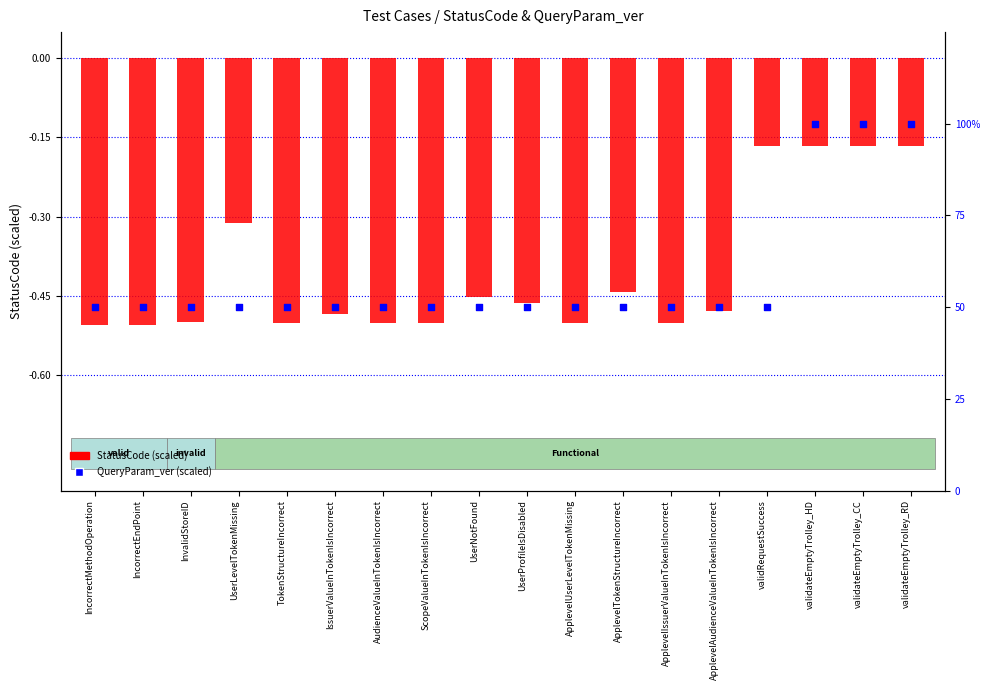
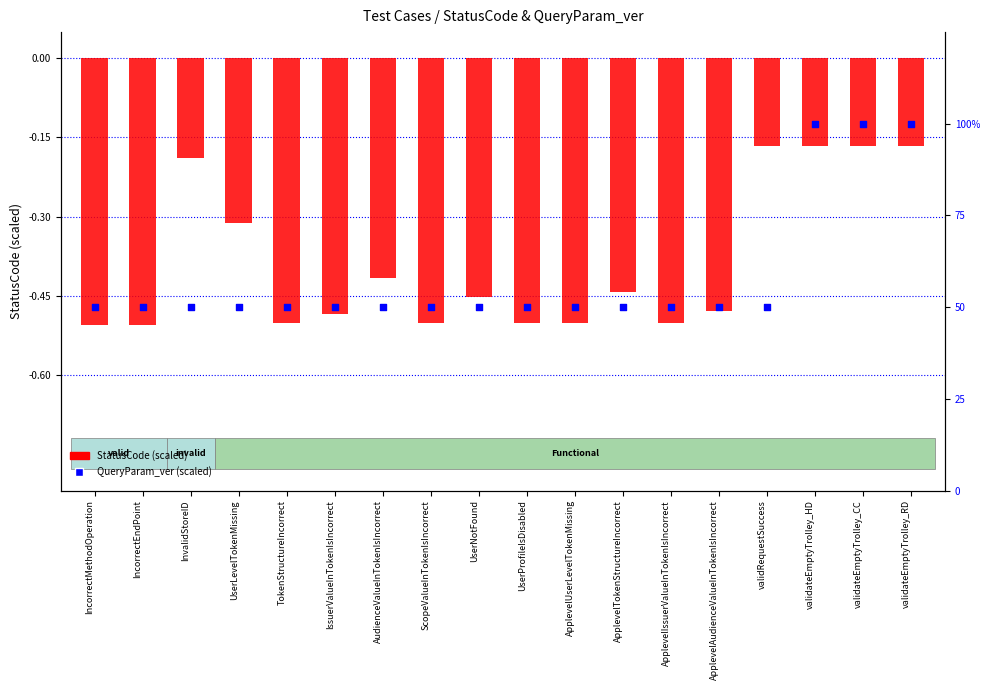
  {
    "StatusCode (scaled)": {
      "IncorrectMethodOperation": -0.51,
      "IncorrectEndPoint": -0.51,
-     "InvalidStoreID": -0.50,
+     "InvalidStoreID": -0.19,
      "UserLevelTokenMissing": -0.31,
      "TokenStructureIncorrect": -0.50,
      "IssuerValueInTokenIsIncorrect": -0.49,
-     "AudienceValueInTokenIsIncorrect": -0.50,
+     "AudienceValueInTokenIsIncorrect": -0.42,
      "ScopeValueInTokenIsIncorrect": -0.50,
      "UserNotFound": -0.45,
-     "UserProfileIsDisabled": -0.46,
+     "UserProfileIsDisabled": -0.50,
      "ApplevelUserLevelTokenMissing": -0.50,
      "ApplevelTokenStructureIncorrect": -0.44,
      "ApplevelIssuerValueInTokenIsIncorrect": -0.50,
      "ApplevelAudienceValueInTokenIsIncorrect": -0.48,
      "validRequestSuccess": -0.17,
      "validateEmptyTrolley_HD": -0.17,
      "validateEmptyTrolley_CC": -0.17,
      "validateEmptyTrolley_RD": -0.17
    }
  }
